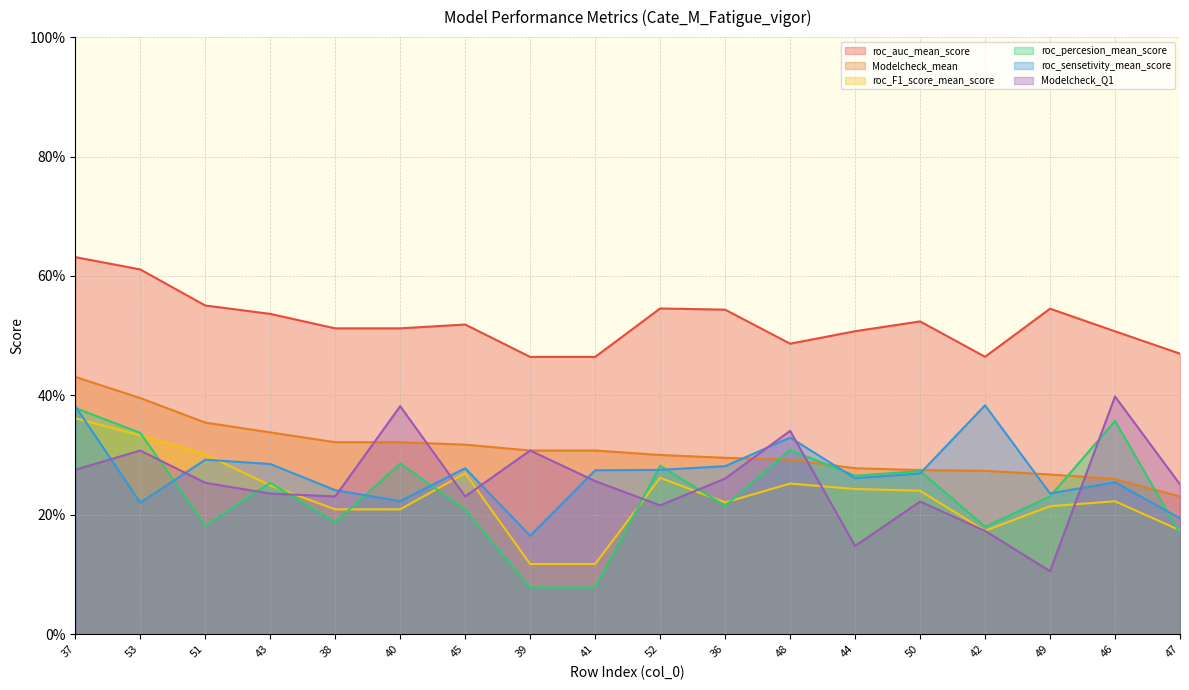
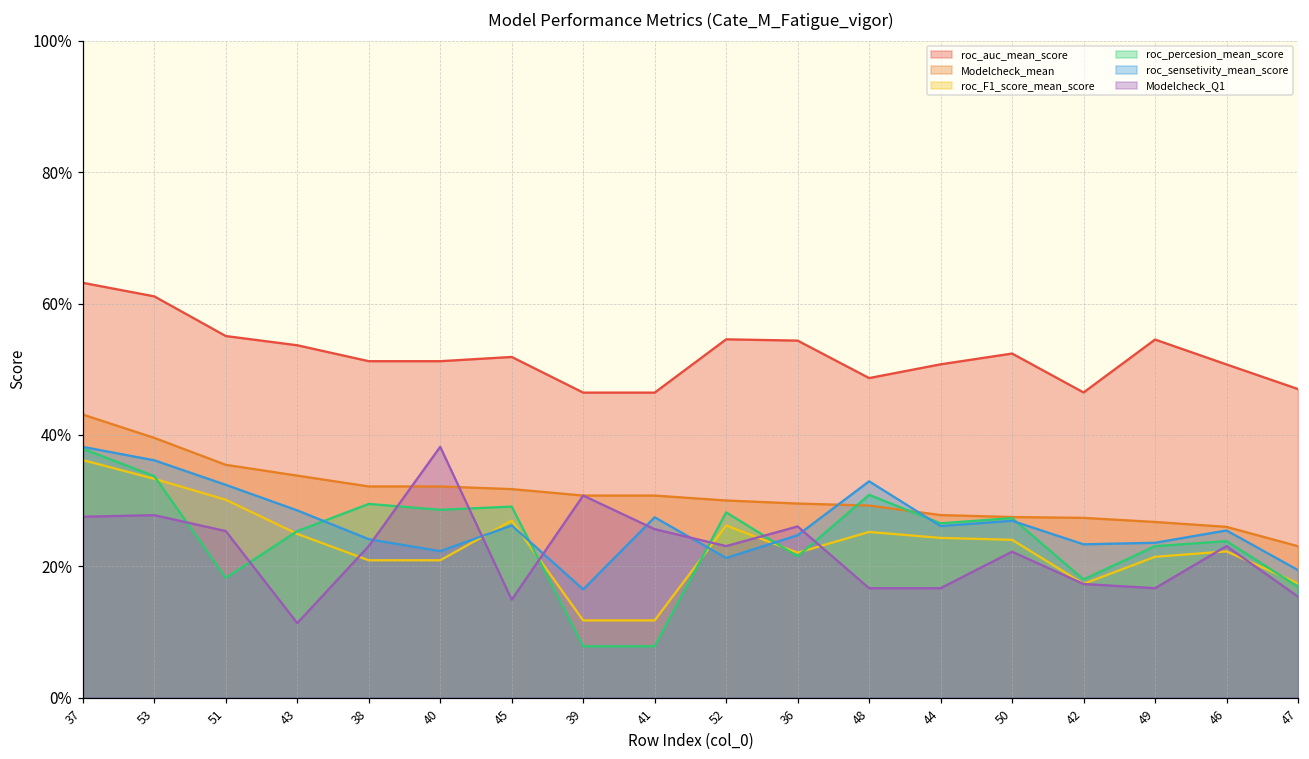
  {
    "roc_percesion_mean_score": {
      "51": "18%",
-     "38": "19%",
+     "38": "29%",
      "40": "29%",
-     "45": "21%",
+     "45": "29%",
      "39": "8%",
      "41": "8%",
      "52": "28%",
      "36": "22%",
      "48": "31%",
      "42": "18%",
      "49": "23%",
-     "46": "36%",
+     "46": "24%",
      "47": "17%"
    },
    "roc_sensetivity_mean_score": {
-     "53": "22%",
-     "51": "29%",
+     "53": "36%",
+     "51": "32%",
      "43": "29%",
      "38": "24%",
      "40": "22%",
-     "45": "28%",
+     "45": "26%",
      "39": "16%",
      "41": "27%",
-     "52": "28%",
-     "36": "28%",
+     "52": "21%",
+     "36": "25%",
      "48": "33%",
-     "42": "38%",
+     "42": "23%",
      "49": "24%",
      "46": "25%",
      "47": "19%"
    },
    "Modelcheck_Q1": {
      "37": "28%",
-     "53": "31%",
+     "53": "28%",
      "51": "25%",
-     "43": "24%",
+     "43": "11%",
      "38": "23%",
      "40": "38%",
-     "45": "23%",
+     "45": "15%",
      "41": "26%",
-     "52": "22%",
+     "52": "23%",
      "36": "26%",
-     "48": "34%",
-     "44": "15%",
+     "48": "17%",
+     "44": "17%",
      "50": "22%",
-     "49": "11%",
-     "46": "40%",
-     "47": "25%"
+     "49": "17%",
+     "46": "23%",
+     "47": "15%"
    }
  }
